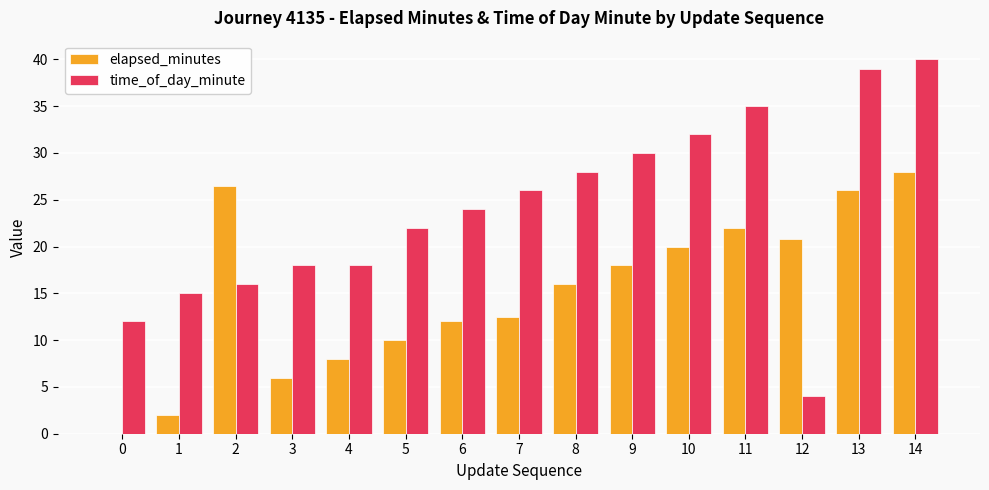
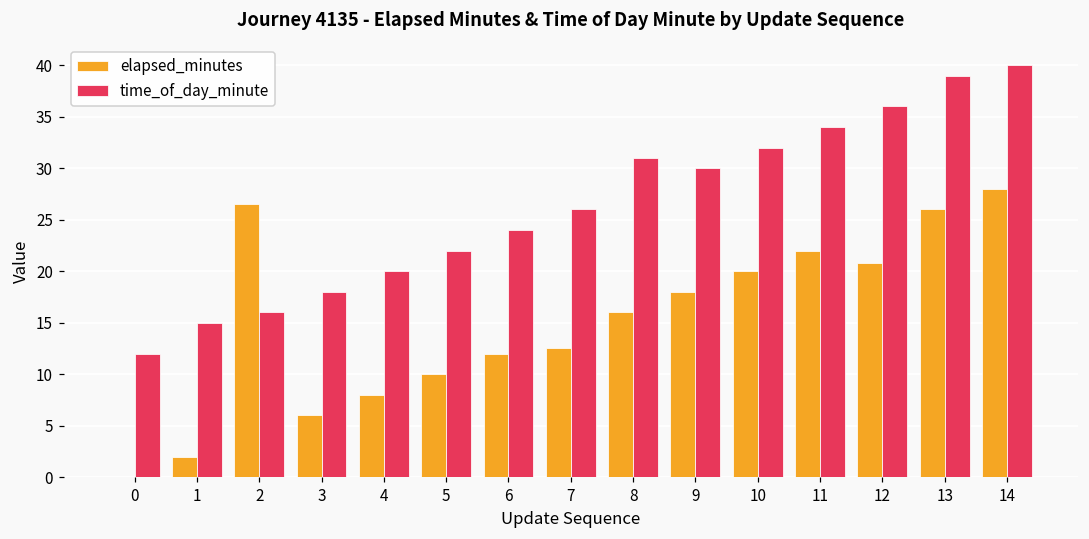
  {
    "elapsed_minutes": {
      "0": 0,
      "1": 2,
      "2": 27,
      "3": 6,
      "4": 8,
      "5": 10,
      "6": 12,
      "7": 13,
      "8": 16,
      "9": 18,
      "10": 20,
      "11": 22,
      "12": 21,
      "13": 26,
      "14": 28
    },
    "time_of_day_minute": {
      "0": 12,
      "1": 15,
      "2": 16,
      "3": 18,
-     "4": 18,
+     "4": 20,
      "5": 22,
      "6": 24,
      "7": 26,
-     "8": 28,
+     "8": 31,
      "9": 30,
      "10": 32,
-     "11": 35,
-     "12": 4,
+     "11": 34,
+     "12": 36,
      "13": 39,
      "14": 40
    }
  }
